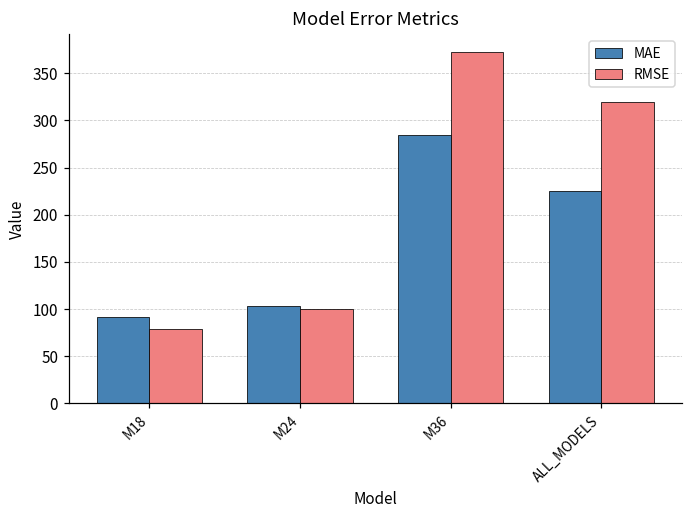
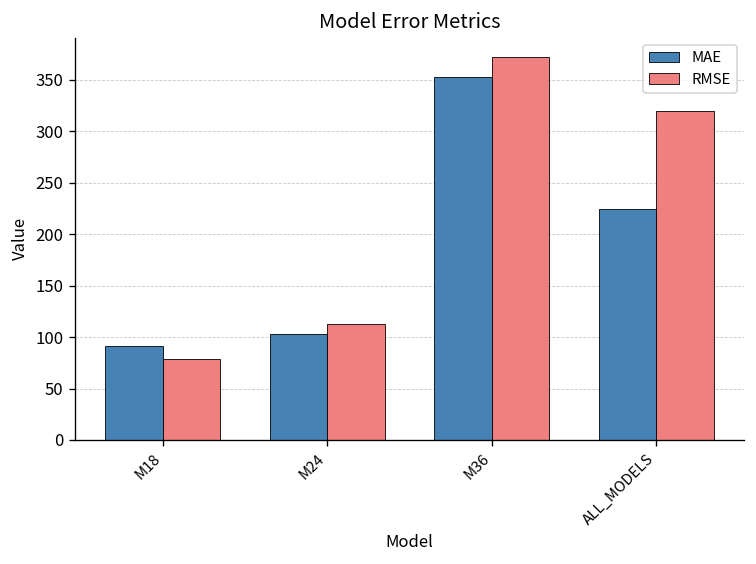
  {
    "MAE": {
      "M18": 90,
      "M24": 100,
-     "M36": 280,
+     "M36": 350,
      "ALL_MODELS": 220
    },
    "RMSE": {
      "M18": 80,
-     "M24": 100,
+     "M24": 110,
      "M36": 370,
      "ALL_MODELS": 320
    }
  }
